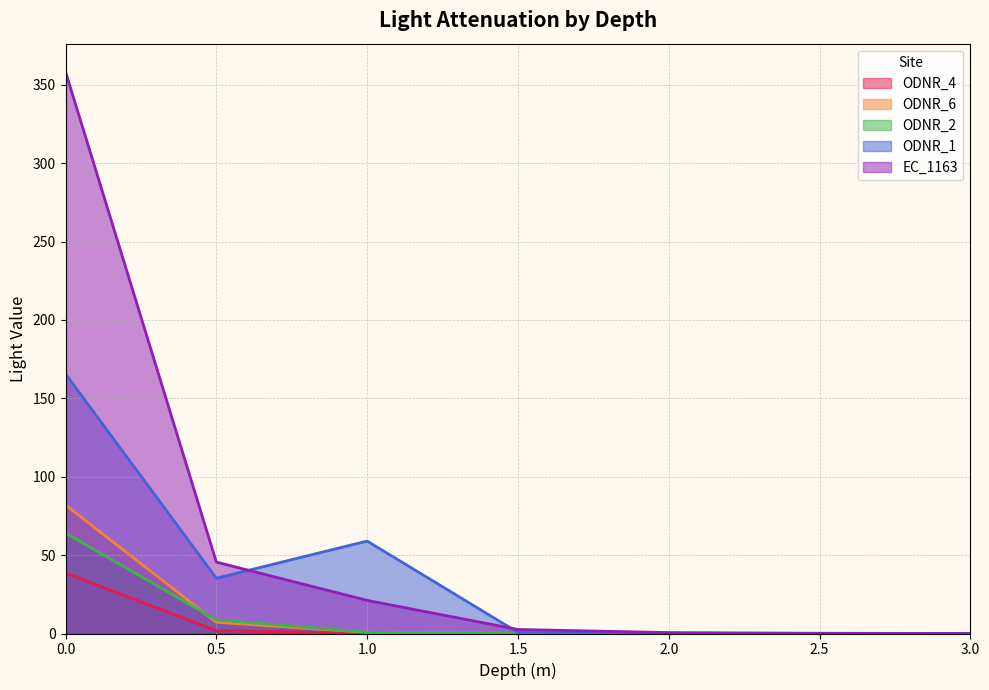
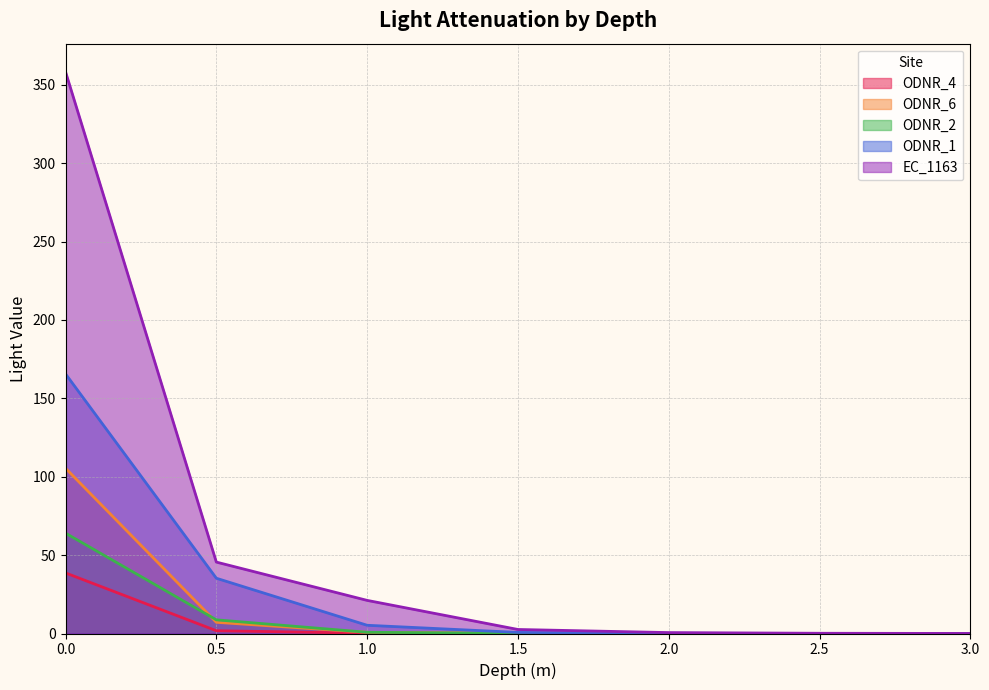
  {
    "ODNR_4": {
      "0.0": 39,
      "0.5": 2
    },
    "ODNR_6": {
-     "0.0": 82
+     "0.0": 105
    },
    "ODNR_2": {
      "0.0": 64
    },
    "ODNR_1": {
      "0.0": 166,
      "0.5": 35,
-     "1.0": 59
+     "1.0": 5
    },
    "EC_1163": {
      "0.0": 358,
      "0.5": 46,
      "1.0": 21,
      "1.5": 3
    }
  }
